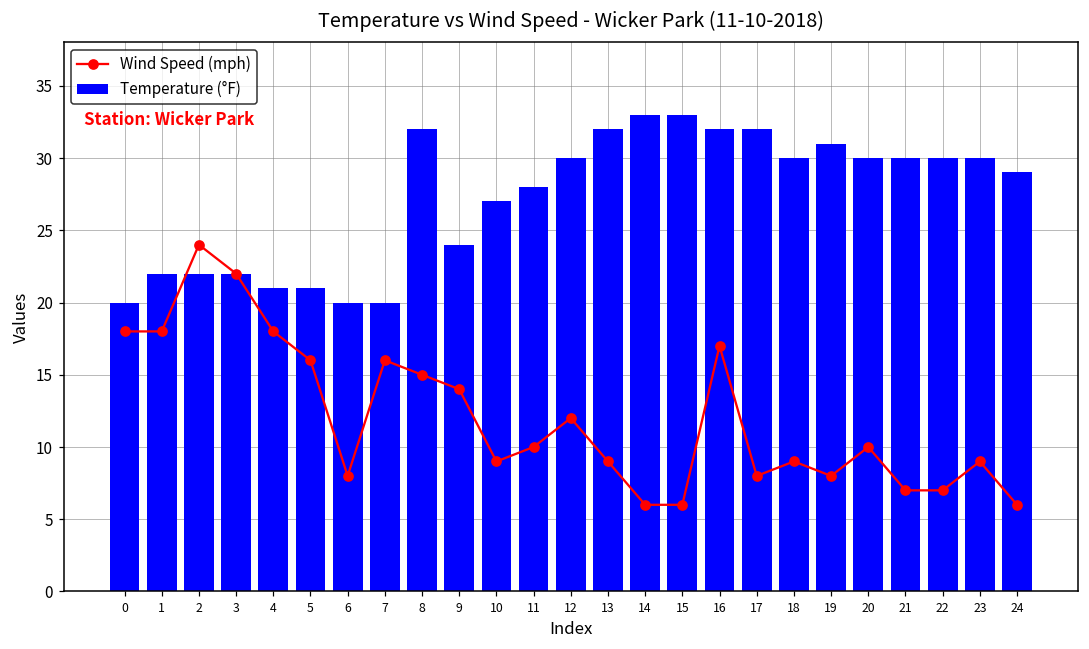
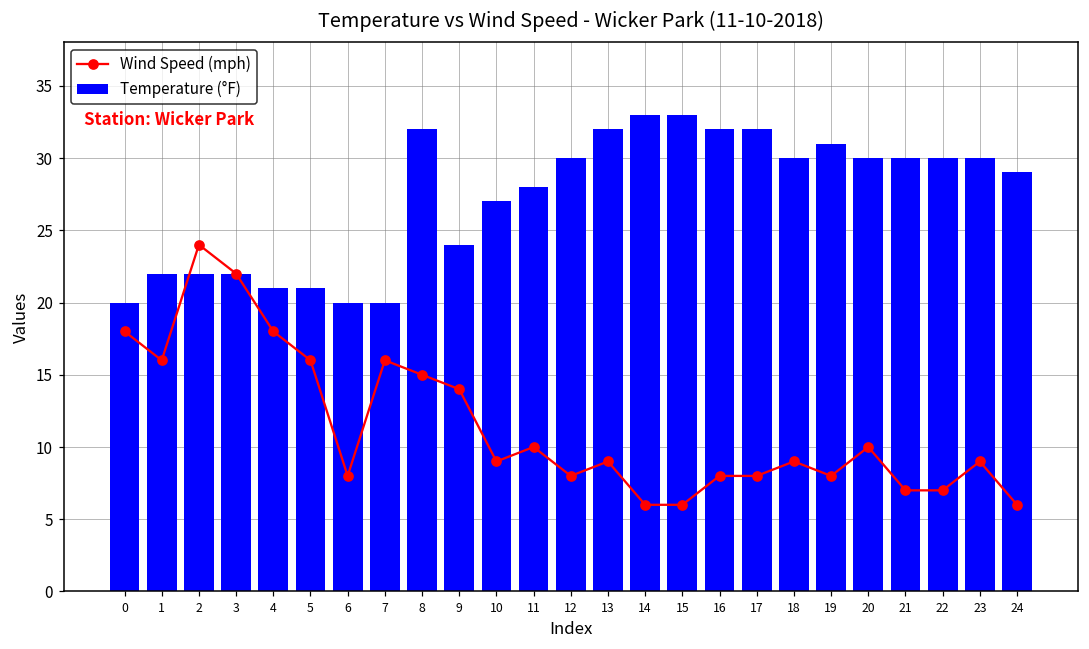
  {
    "Wind Speed (mph)": {
      "0": 18,
-     "1": 18,
+     "1": 16,
      "2": 24,
      "3": 22,
      "4": 18,
      "5": 16,
      "6": 8,
      "7": 16,
      "8": 15,
      "9": 14,
      "10": 9,
      "11": 10,
-     "12": 12,
+     "12": 8,
      "13": 9,
      "14": 6,
      "15": 6,
-     "16": 17,
+     "16": 8,
      "17": 8,
      "18": 9,
      "19": 8,
      "20": 10,
      "21": 7,
      "22": 7,
      "23": 9,
      "24": 6
    },
    "Temperature (°F)": {
      "0": 20,
      "1": 22,
      "2": 22,
      "3": 22,
      "4": 21,
      "5": 21,
      "6": 20,
      "7": 20,
      "8": 32,
      "9": 24,
      "10": 27,
      "11": 28,
      "12": 30,
      "13": 32,
      "14": 33,
      "15": 33,
      "16": 32,
      "17": 32,
      "18": 30,
      "19": 31,
      "20": 30,
      "21": 30,
      "22": 30,
      "23": 30,
      "24": 29
    }
  }
